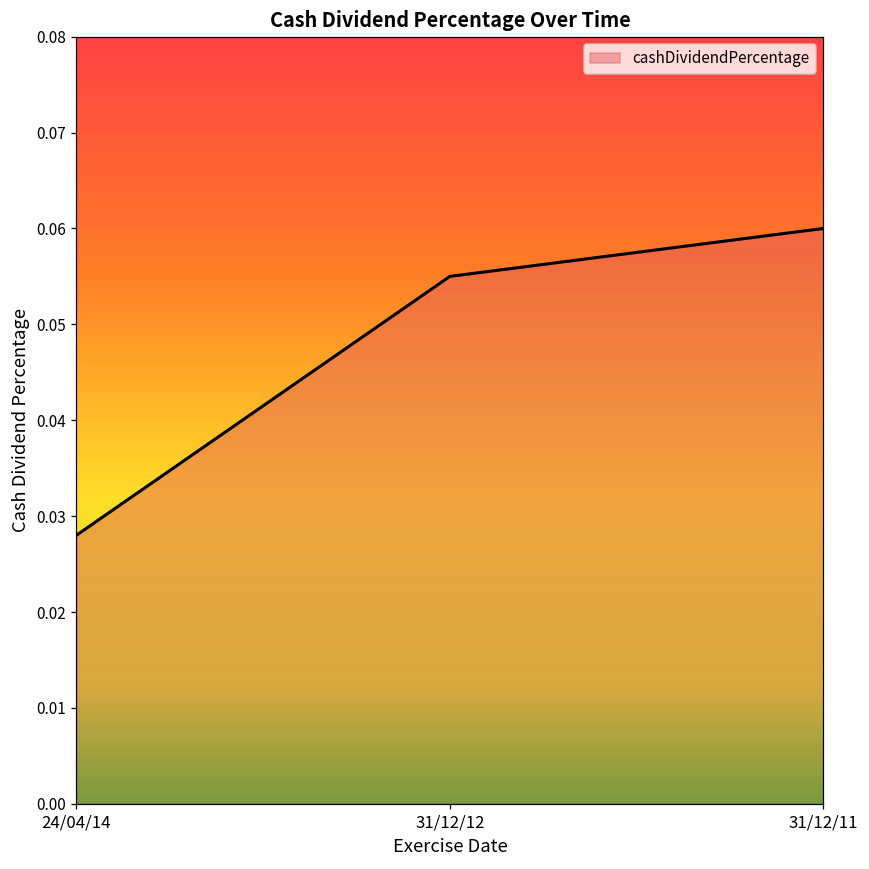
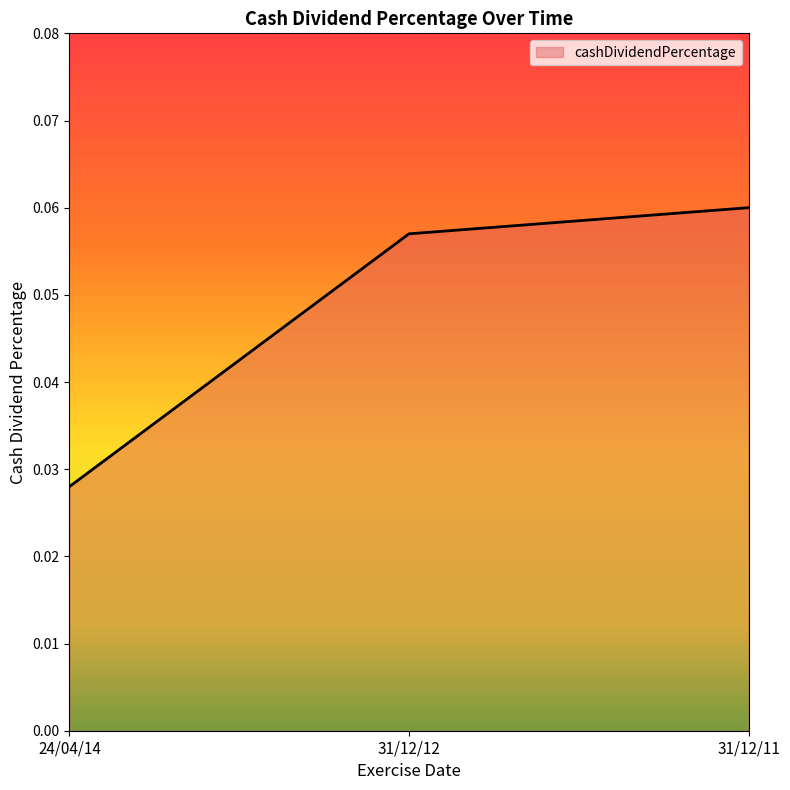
  {
    "24/04/14": 0.028,
-   "31/12/12": 0.055,
+   "31/12/12": 0.057,
    "31/12/11": 0.060
  }
